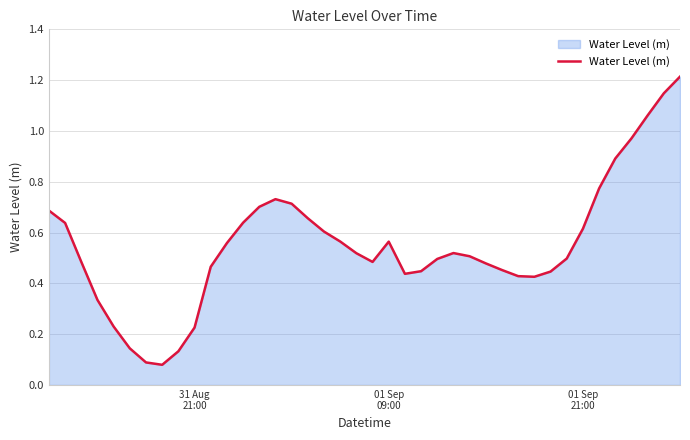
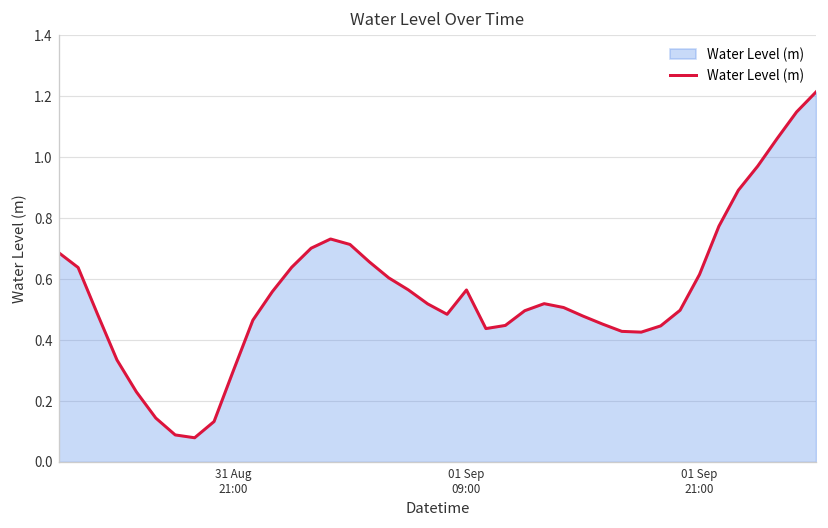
  {
-   "31 Aug 21:00": 0.23,
+   "31 Aug 21:00": 0.30,
    "01 Sep 09:00": 0.56,
    "01 Sep 21:00": 0.62
  }
